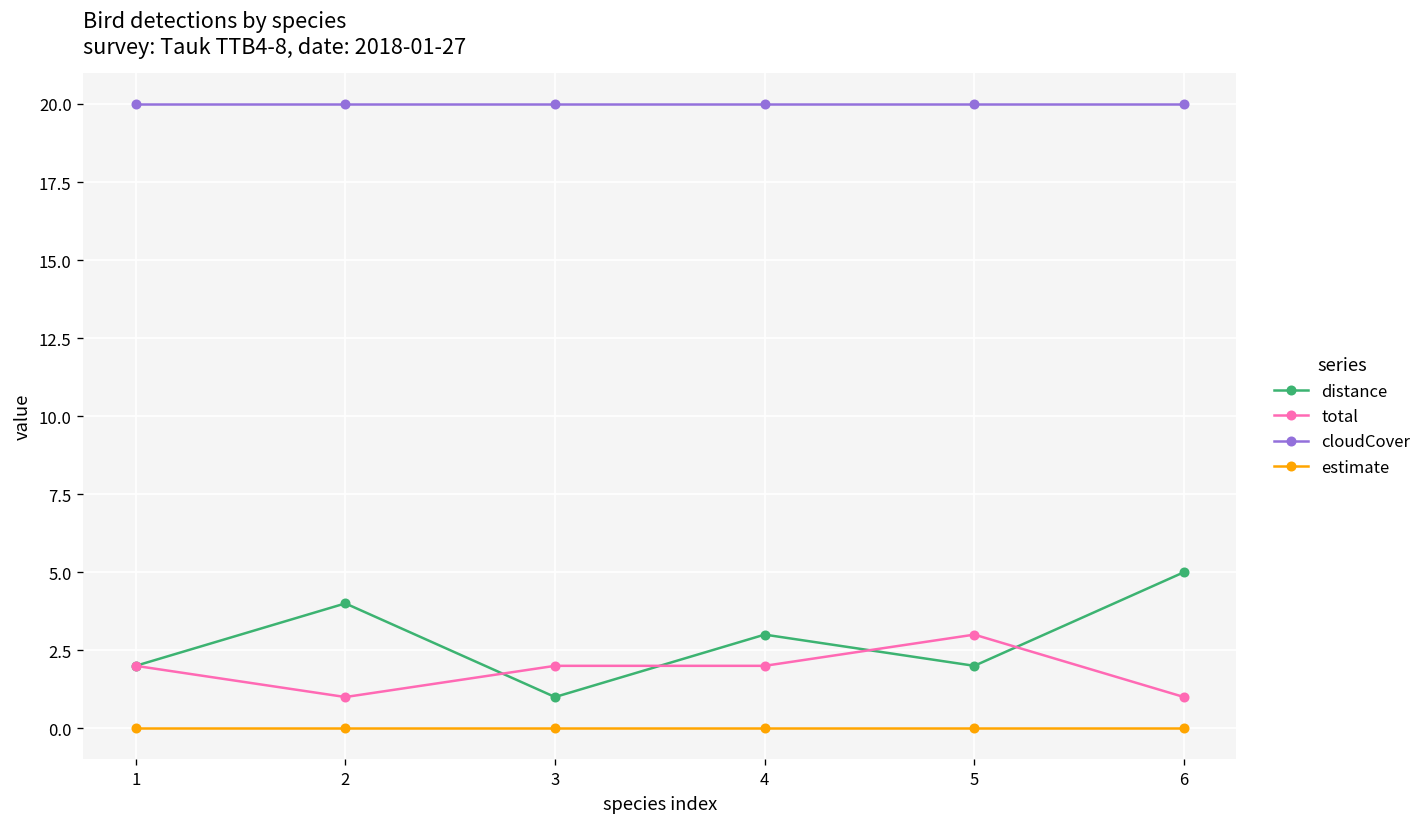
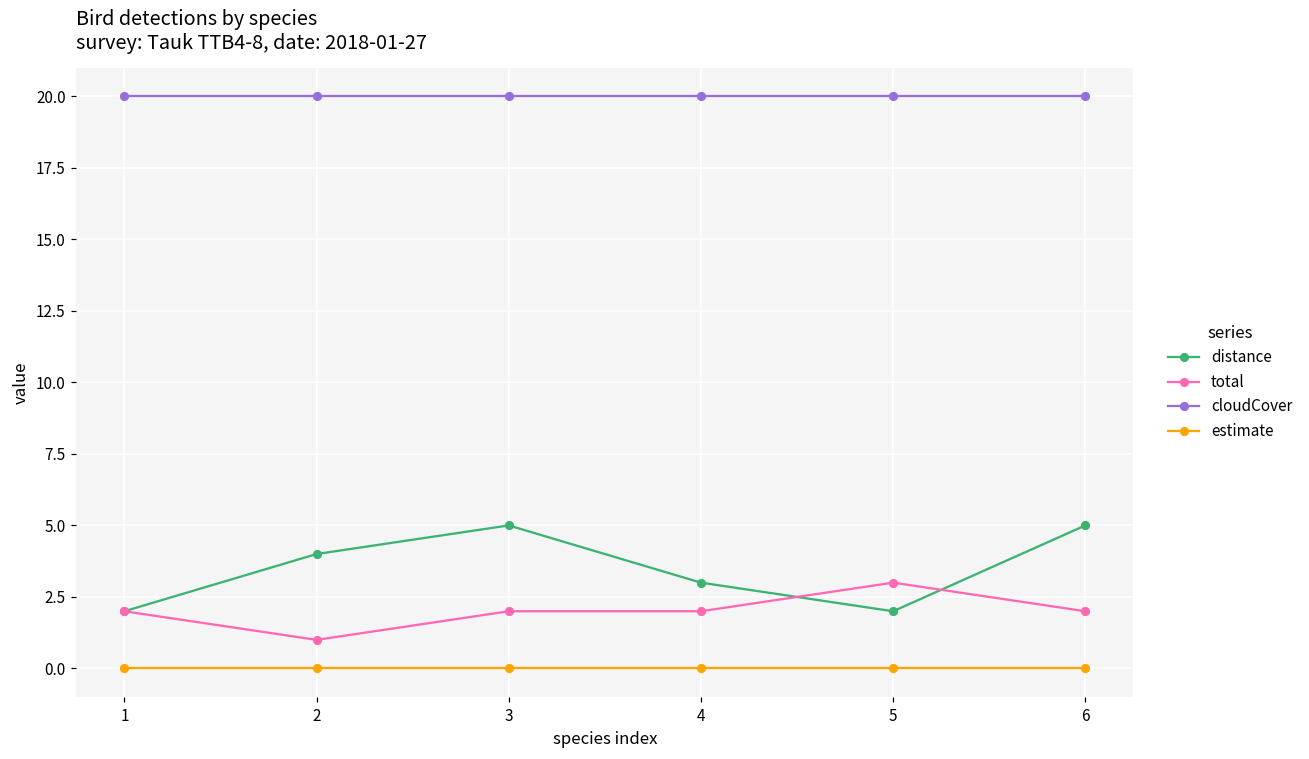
  {
    "distance": {
      "2": 4,
-     "3": 1,
+     "3": 5,
      "4": 3,
      "5": 2,
      "6": 5
    },
    "total": {
      "2": 1,
      "3": 2,
      "4": 2,
      "5": 3,
-     "6": 1
+     "6": 2
    },
    "cloudCover": {
      "1": 20,
      "2": 20,
      "3": 20,
      "4": 20,
      "5": 20,
      "6": 20
    },
    "estimate": {
      "1": 0,
      "2": 0,
      "3": 0,
      "4": 0,
      "5": 0,
      "6": 0
    }
  }
